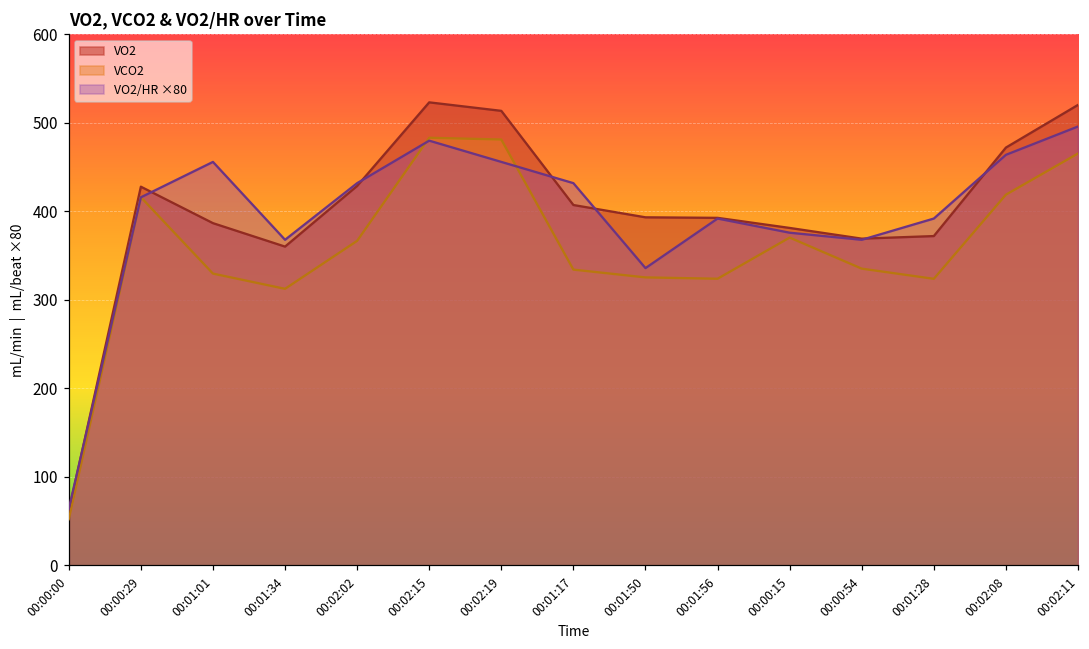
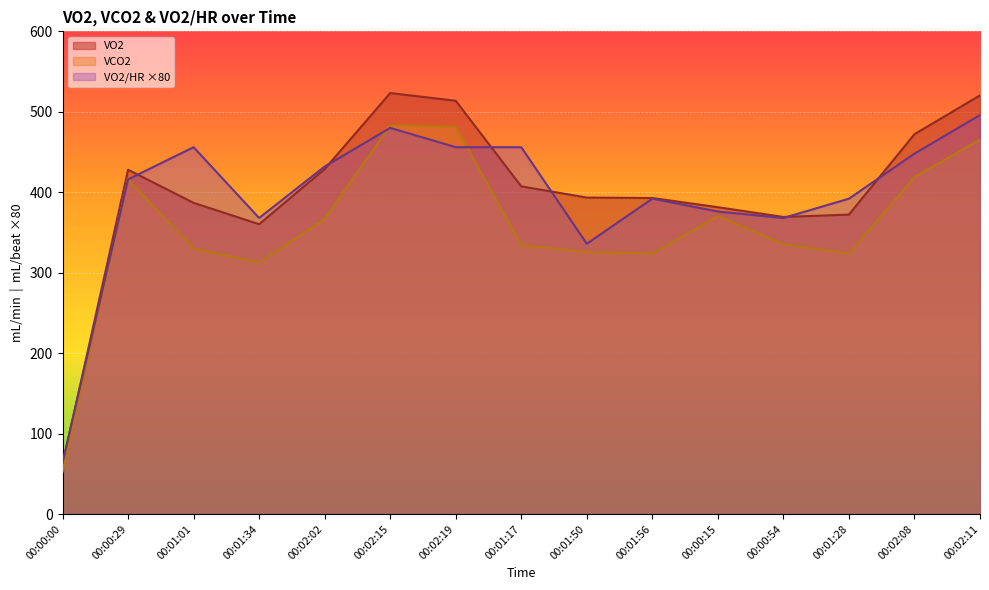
  {
    "VO2/HR ×80": {
      "00:01:01": 460,
      "00:01:34": 370,
      "00:02:02": 430,
      "00:02:15": 480,
      "00:02:19": 460,
-     "00:01:17": 430,
+     "00:01:17": 460,
      "00:01:50": 340,
      "00:00:15": 380,
      "00:01:28": 390,
-     "00:02:08": 460,
+     "00:02:08": 450,
      "00:02:11": 500
    }
  }
